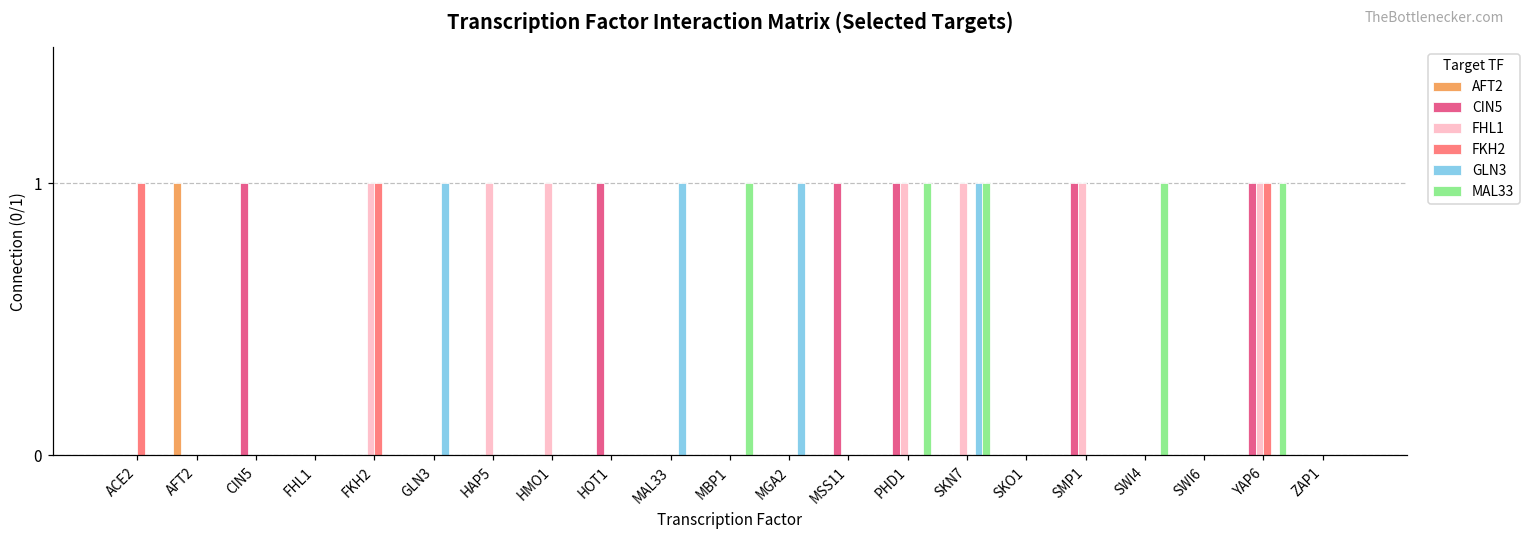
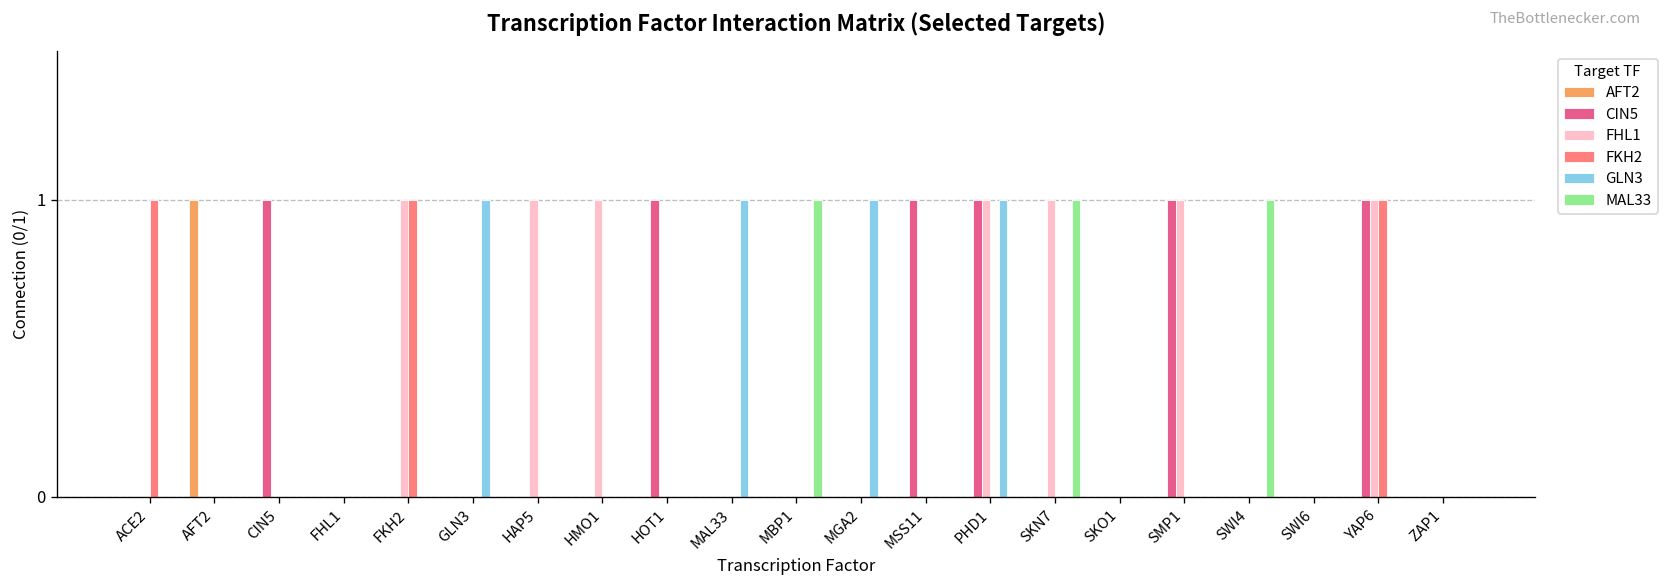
  {
    "FHL1": {
      "ACE2": 0,
      "AFT2": 0,
      "CIN5": 0,
      "FHL1": 0,
      "FKH2": 1,
      "GLN3": 0,
      "HAP5": 1,
      "HMO1": 1,
      "HOT1": 0,
      "MAL33": 0,
      "MBP1": 0,
      "MGA2": 0,
      "MSS11": 0,
      "PHD1": 1,
      "SKN7": 1,
      "SKO1": 0,
      "SMP1": 1,
      "SWI4": 0,
      "SWI6": 0,
      "YAP6": 1,
      "ZAP1": 0
    },
    "GLN3": {
      "ACE2": 0,
      "AFT2": 0,
      "CIN5": 0,
      "FHL1": 0,
      "FKH2": 0,
      "GLN3": 1,
      "HAP5": 0,
      "HMO1": 0,
      "HOT1": 0,
      "MAL33": 1,
      "MBP1": 0,
      "MGA2": 1,
      "MSS11": 0,
-     "PHD1": 0,
-     "SKN7": 1,
+     "PHD1": 1,
+     "SKN7": 0,
      "SKO1": 0,
      "SMP1": 0,
      "SWI4": 0,
      "SWI6": 0,
      "YAP6": 0,
      "ZAP1": 0
    },
    "MAL33": {
      "ACE2": 0,
      "AFT2": 0,
      "CIN5": 0,
      "FHL1": 0,
      "FKH2": 0,
      "GLN3": 0,
      "HAP5": 0,
      "HMO1": 0,
      "HOT1": 0,
      "MAL33": 0,
      "MBP1": 1,
      "MGA2": 0,
      "MSS11": 0,
-     "PHD1": 1,
+     "PHD1": 0,
      "SKN7": 1,
      "SKO1": 0,
      "SMP1": 0,
      "SWI4": 1,
      "SWI6": 0,
-     "YAP6": 1,
+     "YAP6": 0,
      "ZAP1": 0
    }
  }
